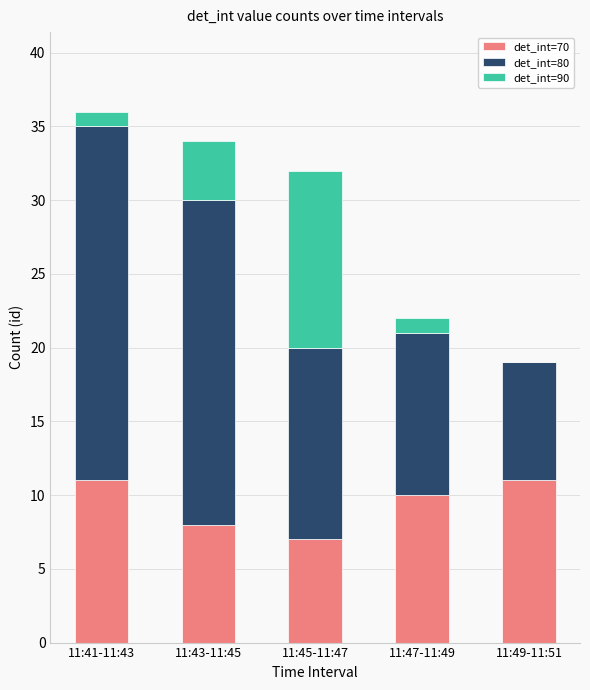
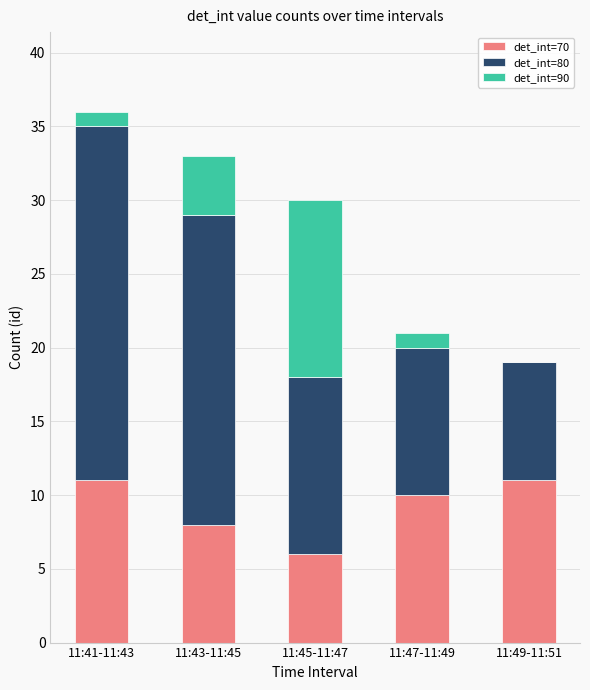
  {
    "det_int=70": {
      "11:41-11:43": 11,
      "11:43-11:45": 8,
-     "11:45-11:47": 7,
+     "11:45-11:47": 6,
      "11:47-11:49": 10,
      "11:49-11:51": 11
    },
    "det_int=80": {
      "11:41-11:43": 24,
-     "11:43-11:45": 22,
-     "11:45-11:47": 13,
-     "11:47-11:49": 11,
+     "11:43-11:45": 21,
+     "11:45-11:47": 12,
+     "11:47-11:49": 10,
      "11:49-11:51": 8
    },
    "det_int=90": {
      "11:41-11:43": 1,
      "11:43-11:45": 4,
      "11:45-11:47": 12,
      "11:47-11:49": 1,
      "11:49-11:51": 0
    }
  }
